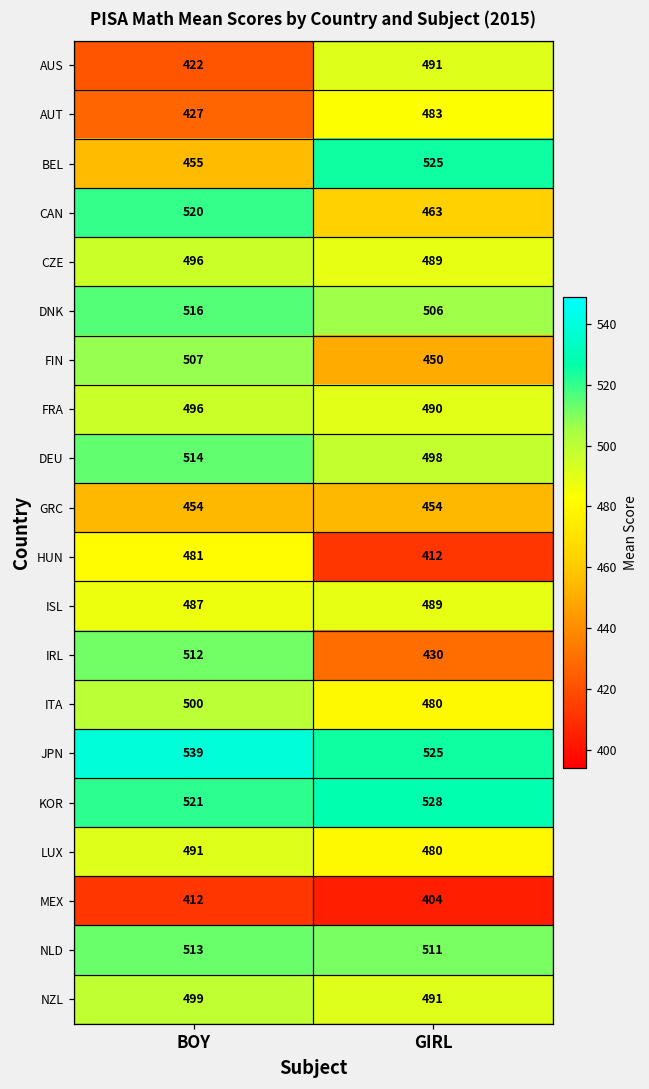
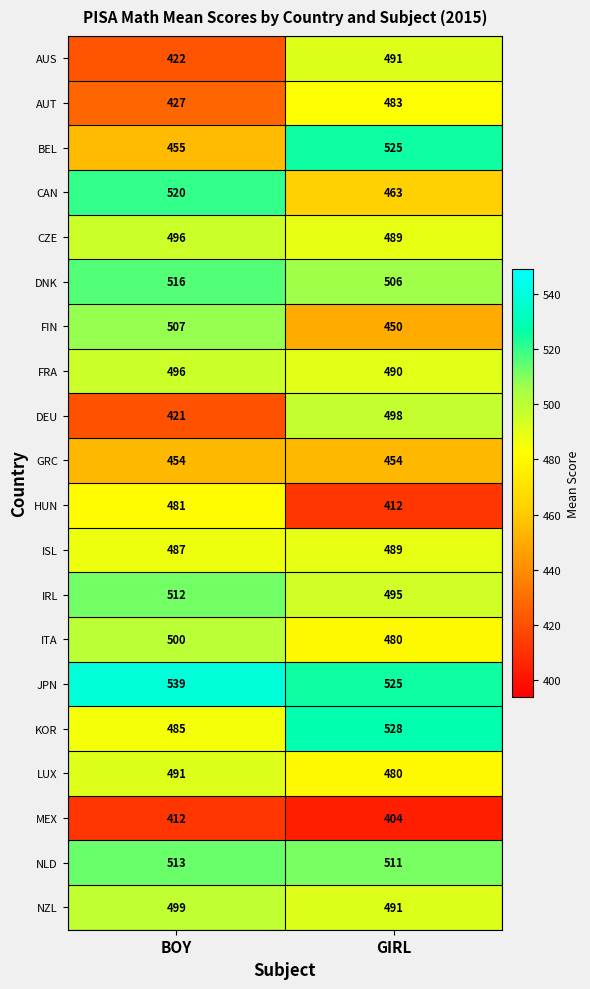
  {
    "AUS": {
      "BOY": 422,
      "GIRL": 491
    },
    "AUT": {
      "BOY": 427,
      "GIRL": 483
    },
    "BEL": {
      "BOY": 455,
      "GIRL": 525
    },
    "CAN": {
      "BOY": 520,
      "GIRL": 463
    },
    "CZE": {
      "BOY": 496,
      "GIRL": 489
    },
    "DNK": {
      "BOY": 516,
      "GIRL": 506
    },
    "FIN": {
      "BOY": 507,
      "GIRL": 450
    },
    "FRA": {
      "BOY": 496,
      "GIRL": 490
    },
    "DEU": {
-     "BOY": 514,
+     "BOY": 421,
      "GIRL": 498
    },
    "GRC": {
      "BOY": 454,
      "GIRL": 454
    },
    "HUN": {
      "BOY": 481,
      "GIRL": 412
    },
    "ISL": {
      "BOY": 487,
      "GIRL": 489
    },
    "IRL": {
      "BOY": 512,
-     "GIRL": 430
+     "GIRL": 495
    },
    "ITA": {
      "BOY": 500,
      "GIRL": 480
    },
    "JPN": {
      "BOY": 539,
      "GIRL": 525
    },
    "KOR": {
-     "BOY": 521,
+     "BOY": 485,
      "GIRL": 528
    },
    "LUX": {
      "BOY": 491,
      "GIRL": 480
    },
    "MEX": {
      "BOY": 412,
      "GIRL": 404
    },
    "NLD": {
      "BOY": 513,
      "GIRL": 511
    },
    "NZL": {
      "BOY": 499,
      "GIRL": 491
    }
  }
